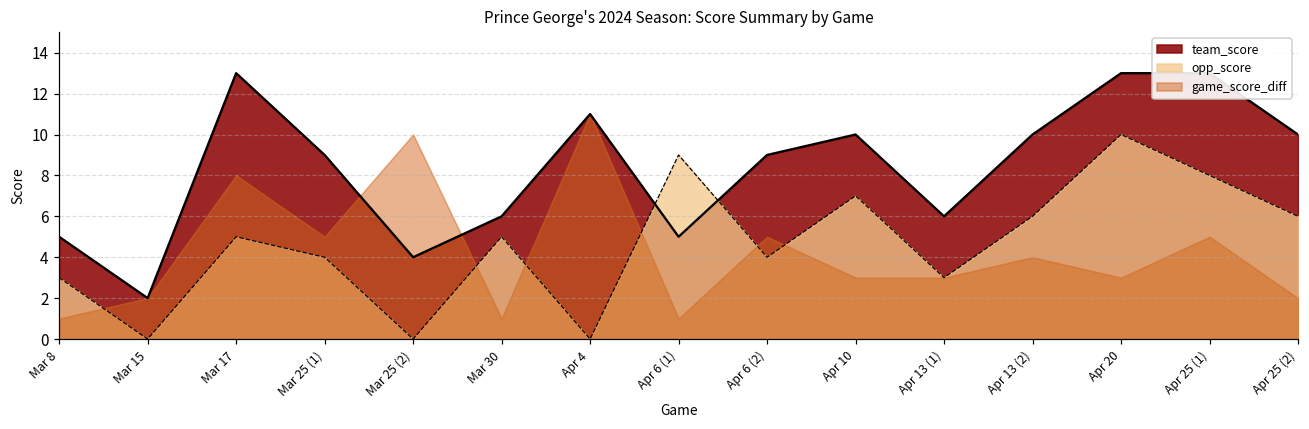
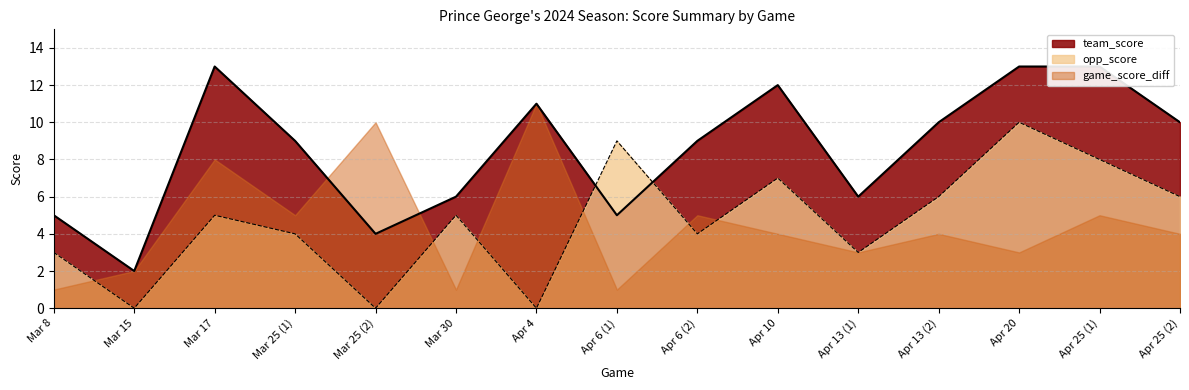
  {
    "team_score": {
      "Mar 8": 5,
      "Mar 17": 13,
      "Mar 25 (1)": 9,
      "Mar 25 (2)": 4,
      "Mar 30": 6,
      "Apr 6 (1)": 5,
      "Apr 6 (2)": 9,
-     "Apr 10": 10,
+     "Apr 10": 12,
      "Apr 13 (1)": 6,
      "Apr 13 (2)": 10,
      "Apr 20": 13,
      "Apr 25 (2)": 10
    },
    "opp_score": {
      "Mar 8": 3,
      "Mar 15": 0,
      "Mar 17": 5,
      "Mar 25 (1)": 4,
      "Mar 25 (2)": 0,
      "Mar 30": 5,
      "Apr 4": 0,
      "Apr 6 (1)": 9,
      "Apr 6 (2)": 4,
      "Apr 10": 7,
      "Apr 13 (2)": 6,
      "Apr 20": 10,
      "Apr 25 (1)": 8,
      "Apr 25 (2)": 6
    },
    "game_score_diff": {
      "Mar 8": 1,
      "Mar 17": 8,
      "Mar 25 (1)": 5,
      "Mar 25 (2)": 10,
      "Mar 30": 1,
      "Apr 6 (1)": 1,
      "Apr 6 (2)": 5,
-     "Apr 10": 3,
+     "Apr 10": 4,
      "Apr 13 (2)": 4,
      "Apr 20": 3,
      "Apr 25 (1)": 5,
-     "Apr 25 (2)": 2
+     "Apr 25 (2)": 4
    }
  }
